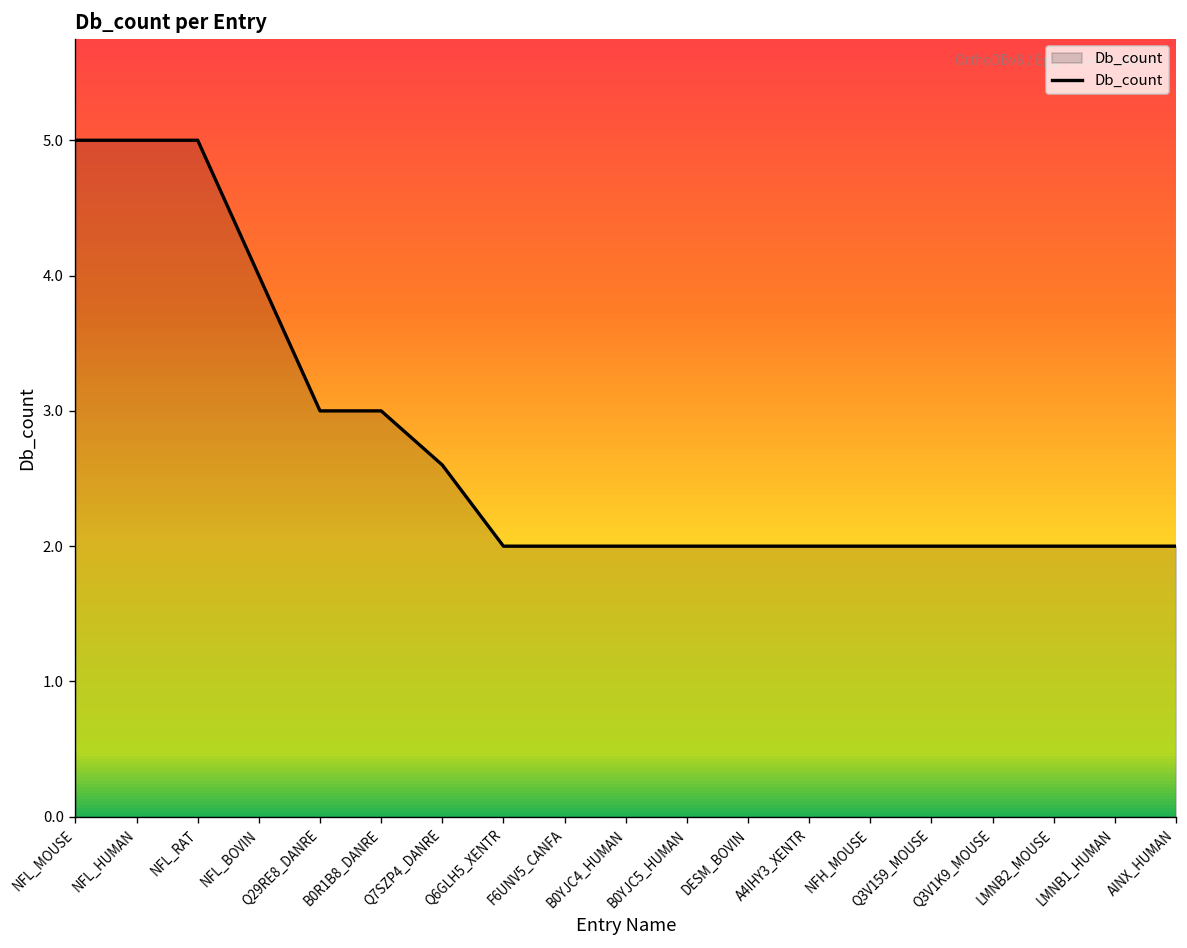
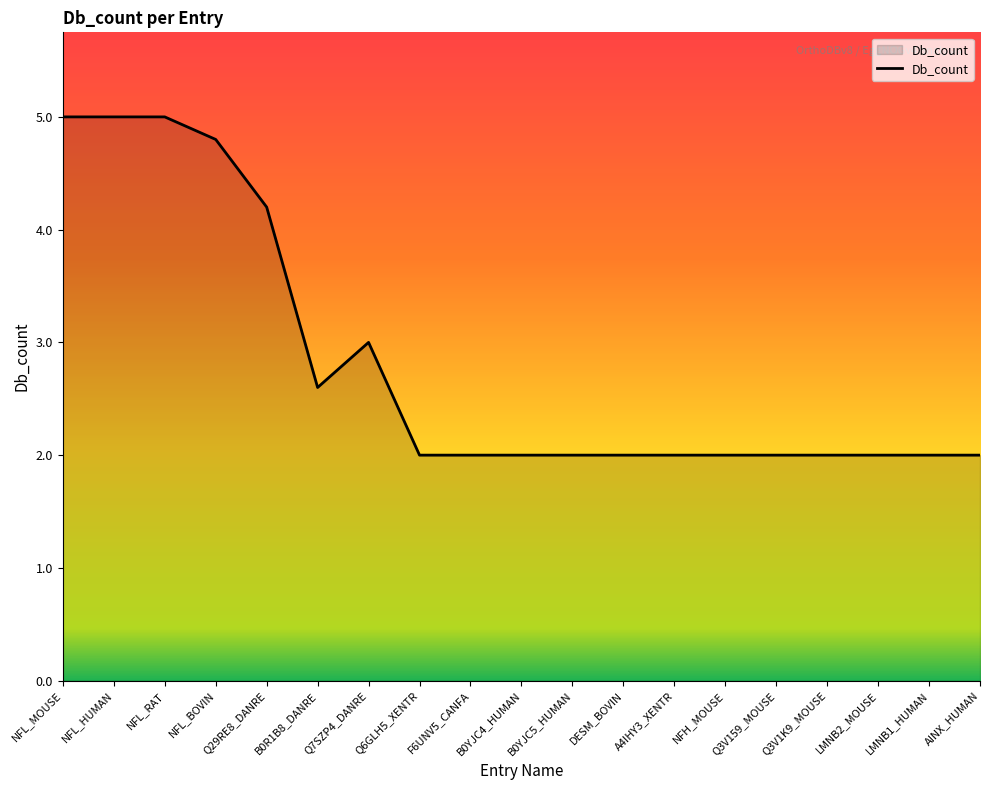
  {
    "NFL_MOUSE": 5.0,
    "NFL_HUMAN": 5.0,
    "NFL_RAT": 5.0,
-   "NFL_BOVIN": 4.0,
-   "Q29RE8_DANRE": 3.0,
-   "B0R1B8_DANRE": 3.0,
-   "Q7SZP4_DANRE": 2.6,
+   "NFL_BOVIN": 4.8,
+   "Q29RE8_DANRE": 4.2,
+   "B0R1B8_DANRE": 2.6,
+   "Q7SZP4_DANRE": 3.0,
    "Q6GLH5_XENTR": 2.0,
    "F6UNV5_CANFA": 2.0,
    "B0YJC4_HUMAN": 2.0,
    "B0YJC5_HUMAN": 2.0,
    "DESM_BOVIN": 2.0,
    "A4IHY3_XENTR": 2.0,
    "NFH_MOUSE": 2.0,
    "Q3V159_MOUSE": 2.0,
    "Q3V1K9_MOUSE": 2.0,
    "LMNB2_MOUSE": 2.0,
    "LMNB1_HUMAN": 2.0,
    "AINX_HUMAN": 2.0
  }
